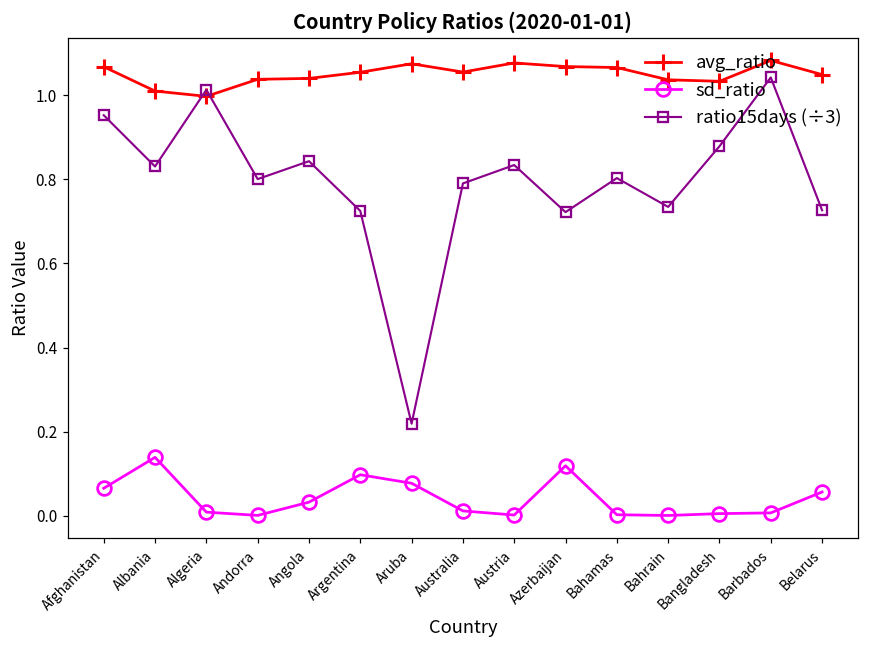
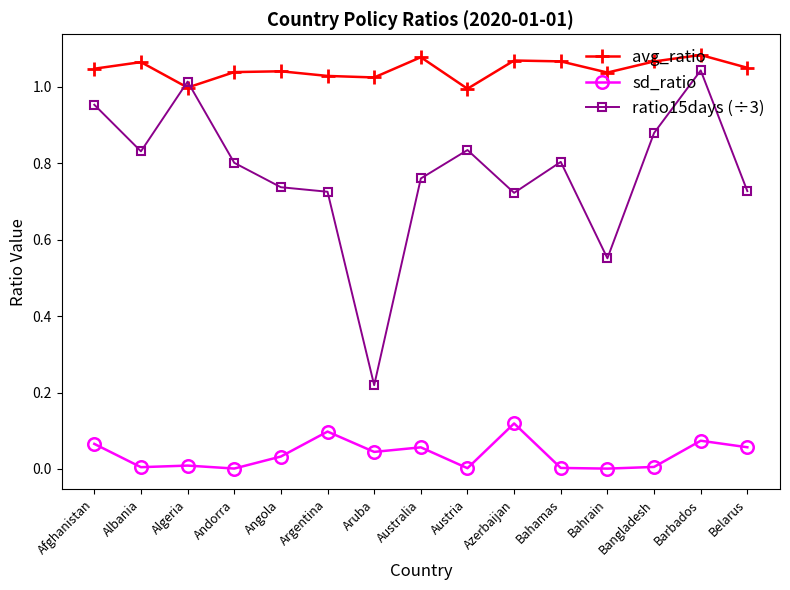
  {
    "avg_ratio": {
-     "Afghanistan": 1.07,
-     "Albania": 1.01,
+     "Afghanistan": 1.05,
+     "Albania": 1.06,
      "Algeria": 1.00,
      "Andorra": 1.04,
      "Angola": 1.04,
-     "Argentina": 1.05,
-     "Aruba": 1.07,
-     "Australia": 1.06,
-     "Austria": 1.08,
+     "Argentina": 1.03,
+     "Aruba": 1.02,
+     "Australia": 1.08,
+     "Austria": 0.99,
      "Azerbaijan": 1.07,
      "Bahamas": 1.07,
      "Bahrain": 1.04,
-     "Bangladesh": 1.03,
+     "Bangladesh": 1.07,
      "Barbados": 1.08,
      "Belarus": 1.05
    },
    "sd_ratio": {
      "Afghanistan": 0.07,
-     "Albania": 0.14,
+     "Albania": 0.00,
      "Algeria": 0.01,
      "Andorra": 0.00,
      "Angola": 0.03,
      "Argentina": 0.10,
-     "Aruba": 0.08,
-     "Australia": 0.01,
+     "Aruba": 0.04,
+     "Australia": 0.06,
      "Austria": 0.00,
      "Azerbaijan": 0.12,
      "Bahamas": 0.00,
      "Bahrain": 0.00,
      "Bangladesh": 0.01,
-     "Barbados": 0.01,
+     "Barbados": 0.07,
      "Belarus": 0.06
    },
    "ratio15days (÷3)": {
      "Afghanistan": 0.95,
      "Albania": 0.83,
      "Algeria": 1.01,
      "Andorra": 0.80,
-     "Angola": 0.84,
+     "Angola": 0.74,
      "Argentina": 0.72,
      "Aruba": 0.22,
-     "Australia": 0.79,
+     "Australia": 0.76,
      "Austria": 0.83,
      "Azerbaijan": 0.72,
      "Bahamas": 0.80,
-     "Bahrain": 0.73,
+     "Bahrain": 0.55,
      "Bangladesh": 0.88,
      "Barbados": 1.04,
      "Belarus": 0.73
    }
  }
